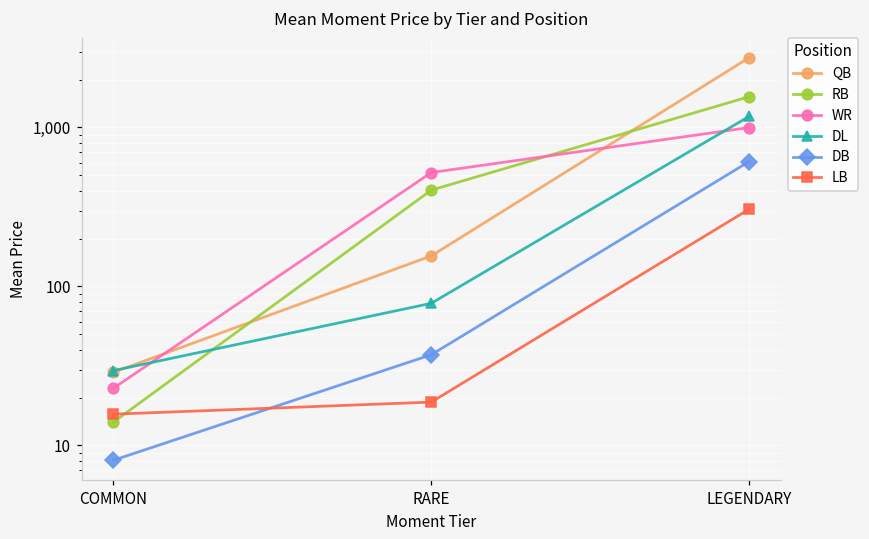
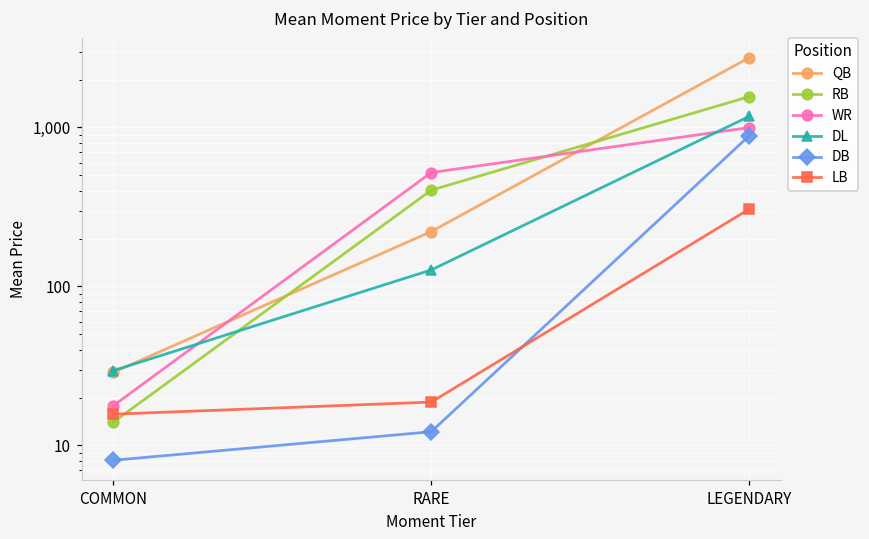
  {
    "QB": {
-     "RARE": "160",
+     "RARE": "220",
      "LEGENDARY": "2,800"
    },
    "RB": {
      "COMMON": "14",
      "RARE": "400",
      "LEGENDARY": "1,600"
    },
    "WR": {
-     "COMMON": "23",
+     "COMMON": "18",
      "RARE": "520",
      "LEGENDARY": "1,000"
    },
    "DL": {
-     "RARE": "80",
+     "RARE": "130",
      "LEGENDARY": "1,200"
    },
    "DB": {
      "COMMON": "8",
-     "RARE": "37",
-     "LEGENDARY": "610"
+     "RARE": "12",
+     "LEGENDARY": "900"
    },
    "LB": {
      "COMMON": "16",
      "RARE": "19",
      "LEGENDARY": "310"
    }
  }
